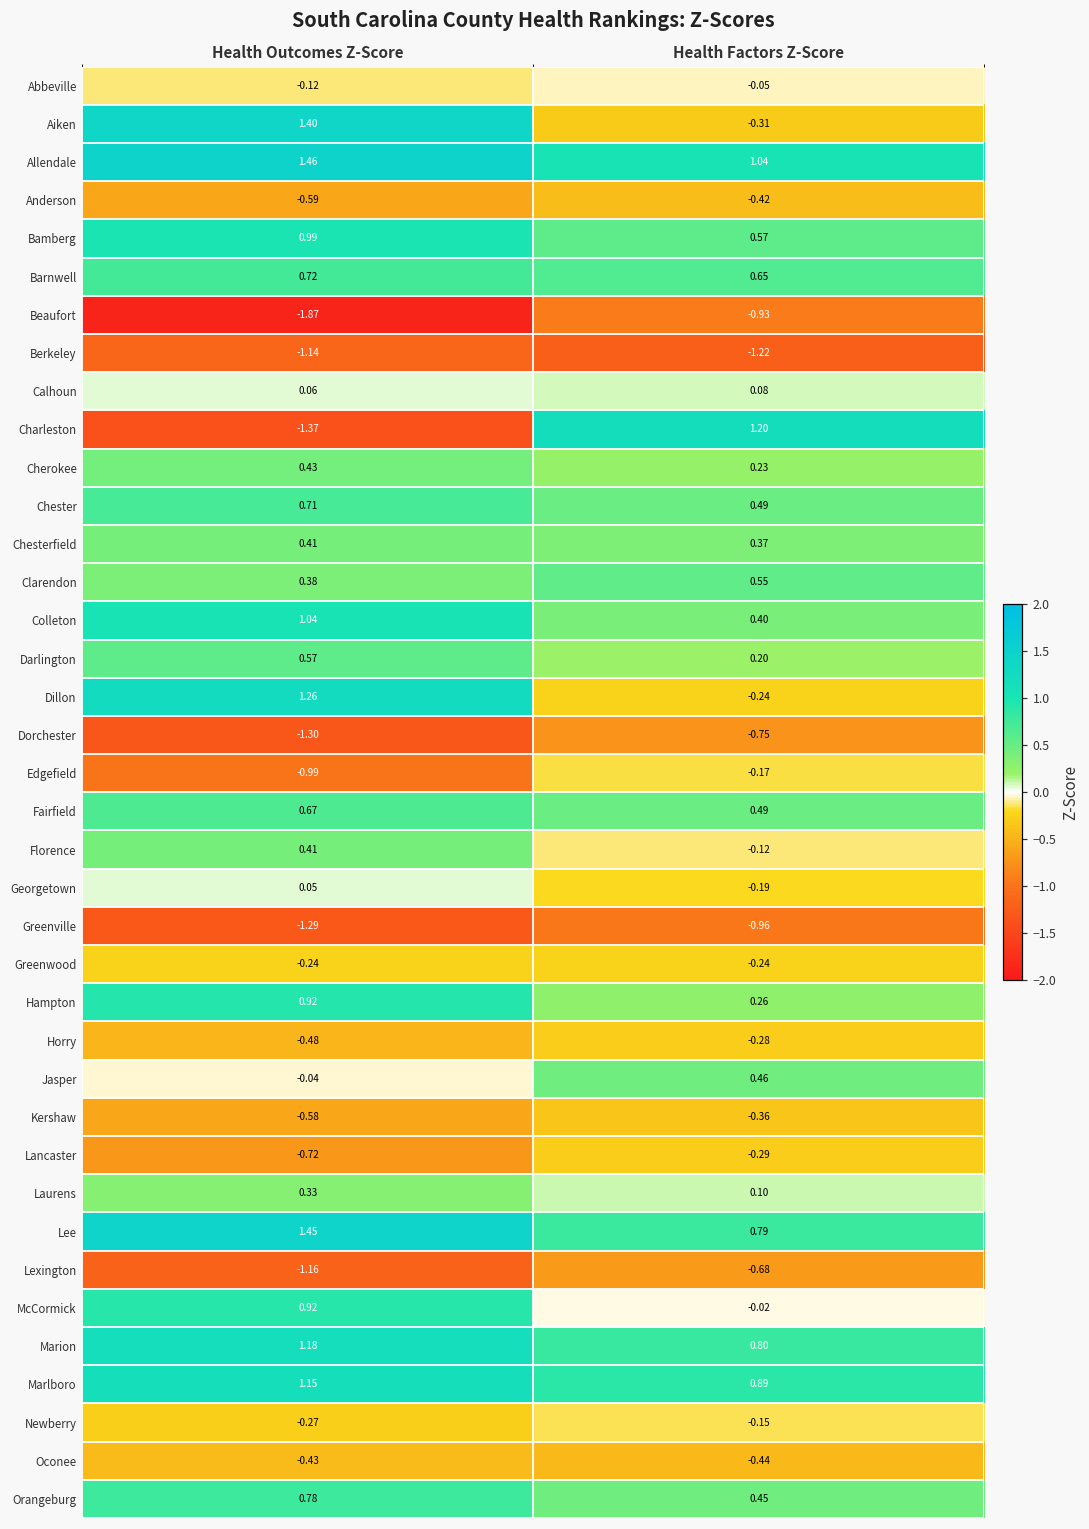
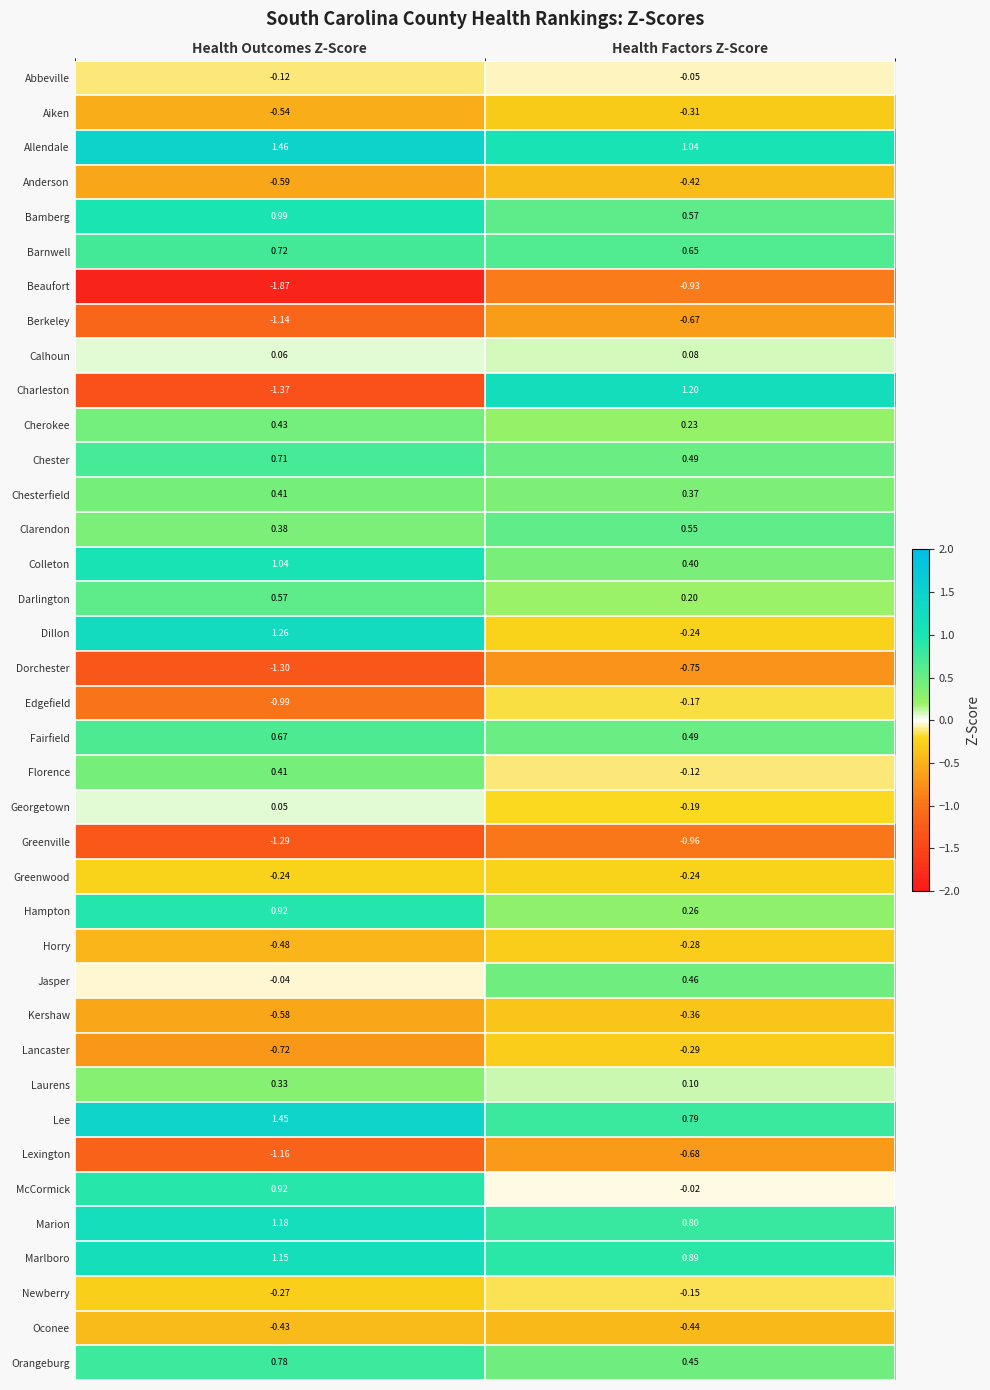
  {
    "Abbeville": {
      "Health Outcomes Z-Score": -0.12,
      "Health Factors Z-Score": -0.05
    },
    "Aiken": {
-     "Health Outcomes Z-Score": 1.40,
+     "Health Outcomes Z-Score": -0.54,
      "Health Factors Z-Score": -0.31
    },
    "Allendale": {
      "Health Outcomes Z-Score": 1.46,
      "Health Factors Z-Score": 1.04
    },
    "Anderson": {
      "Health Outcomes Z-Score": -0.59,
      "Health Factors Z-Score": -0.42
    },
    "Bamberg": {
      "Health Outcomes Z-Score": 0.99,
      "Health Factors Z-Score": 0.57
    },
    "Barnwell": {
      "Health Outcomes Z-Score": 0.72,
      "Health Factors Z-Score": 0.65
    },
    "Beaufort": {
      "Health Outcomes Z-Score": -1.87,
      "Health Factors Z-Score": -0.93
    },
    "Berkeley": {
      "Health Outcomes Z-Score": -1.14,
-     "Health Factors Z-Score": -1.22
+     "Health Factors Z-Score": -0.67
    },
    "Calhoun": {
      "Health Outcomes Z-Score": 0.06,
      "Health Factors Z-Score": 0.08
    },
    "Charleston": {
      "Health Outcomes Z-Score": -1.37,
      "Health Factors Z-Score": 1.20
    },
    "Cherokee": {
      "Health Outcomes Z-Score": 0.43,
      "Health Factors Z-Score": 0.23
    },
    "Chester": {
      "Health Outcomes Z-Score": 0.71,
      "Health Factors Z-Score": 0.49
    },
    "Chesterfield": {
      "Health Outcomes Z-Score": 0.41,
      "Health Factors Z-Score": 0.37
    },
    "Clarendon": {
      "Health Outcomes Z-Score": 0.38,
      "Health Factors Z-Score": 0.55
    },
    "Colleton": {
      "Health Outcomes Z-Score": 1.04,
      "Health Factors Z-Score": 0.40
    },
    "Darlington": {
      "Health Outcomes Z-Score": 0.57,
      "Health Factors Z-Score": 0.20
    },
    "Dillon": {
      "Health Outcomes Z-Score": 1.26,
      "Health Factors Z-Score": -0.24
    },
    "Dorchester": {
      "Health Outcomes Z-Score": -1.30,
      "Health Factors Z-Score": -0.75
    },
    "Edgefield": {
      "Health Outcomes Z-Score": -0.99,
      "Health Factors Z-Score": -0.17
    },
    "Fairfield": {
      "Health Outcomes Z-Score": 0.67,
      "Health Factors Z-Score": 0.49
    },
    "Florence": {
      "Health Outcomes Z-Score": 0.41,
      "Health Factors Z-Score": -0.12
    },
    "Georgetown": {
      "Health Outcomes Z-Score": 0.05,
      "Health Factors Z-Score": -0.19
    },
    "Greenville": {
      "Health Outcomes Z-Score": -1.29,
      "Health Factors Z-Score": -0.96
    },
    "Greenwood": {
      "Health Outcomes Z-Score": -0.24,
      "Health Factors Z-Score": -0.24
    },
    "Hampton": {
      "Health Outcomes Z-Score": 0.92,
      "Health Factors Z-Score": 0.26
    },
    "Horry": {
      "Health Outcomes Z-Score": -0.48,
      "Health Factors Z-Score": -0.28
    },
    "Jasper": {
      "Health Outcomes Z-Score": -0.04,
      "Health Factors Z-Score": 0.46
    },
    "Kershaw": {
      "Health Outcomes Z-Score": -0.58,
      "Health Factors Z-Score": -0.36
    },
    "Lancaster": {
      "Health Outcomes Z-Score": -0.72,
      "Health Factors Z-Score": -0.29
    },
    "Laurens": {
      "Health Outcomes Z-Score": 0.33,
      "Health Factors Z-Score": 0.10
    },
    "Lee": {
      "Health Outcomes Z-Score": 1.45,
      "Health Factors Z-Score": 0.79
    },
    "Lexington": {
      "Health Outcomes Z-Score": -1.16,
      "Health Factors Z-Score": -0.68
    },
    "McCormick": {
      "Health Outcomes Z-Score": 0.92,
      "Health Factors Z-Score": -0.02
    },
    "Marion": {
      "Health Outcomes Z-Score": 1.18,
      "Health Factors Z-Score": 0.80
    },
    "Marlboro": {
      "Health Outcomes Z-Score": 1.15,
      "Health Factors Z-Score": 0.89
    },
    "Newberry": {
      "Health Outcomes Z-Score": -0.27,
      "Health Factors Z-Score": -0.15
    },
    "Oconee": {
      "Health Outcomes Z-Score": -0.43,
      "Health Factors Z-Score": -0.44
    },
    "Orangeburg": {
      "Health Outcomes Z-Score": 0.78,
      "Health Factors Z-Score": 0.45
    }
  }
